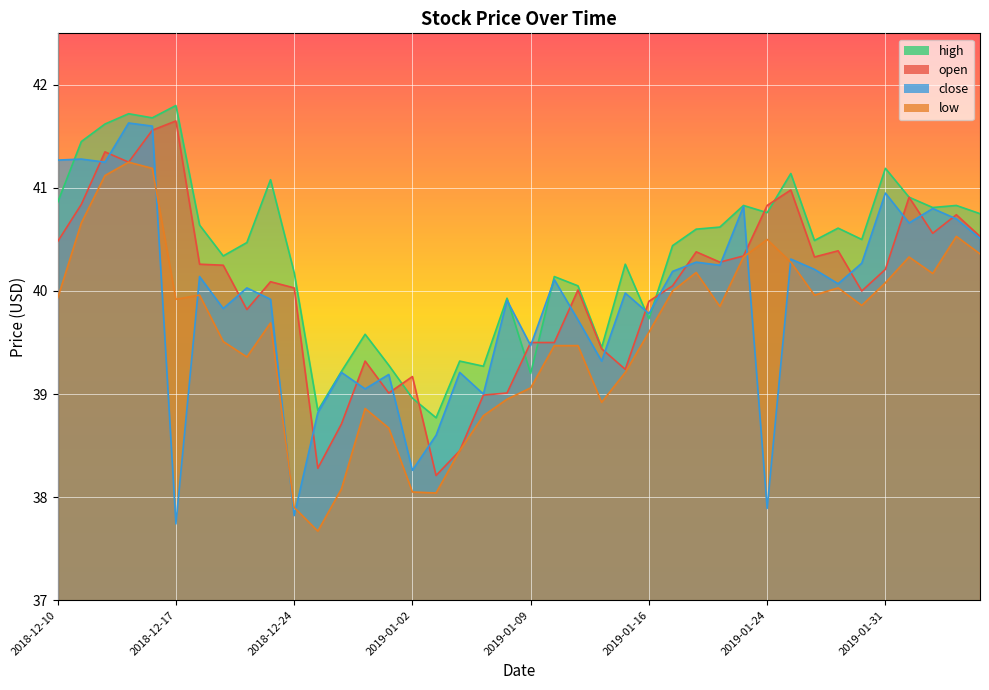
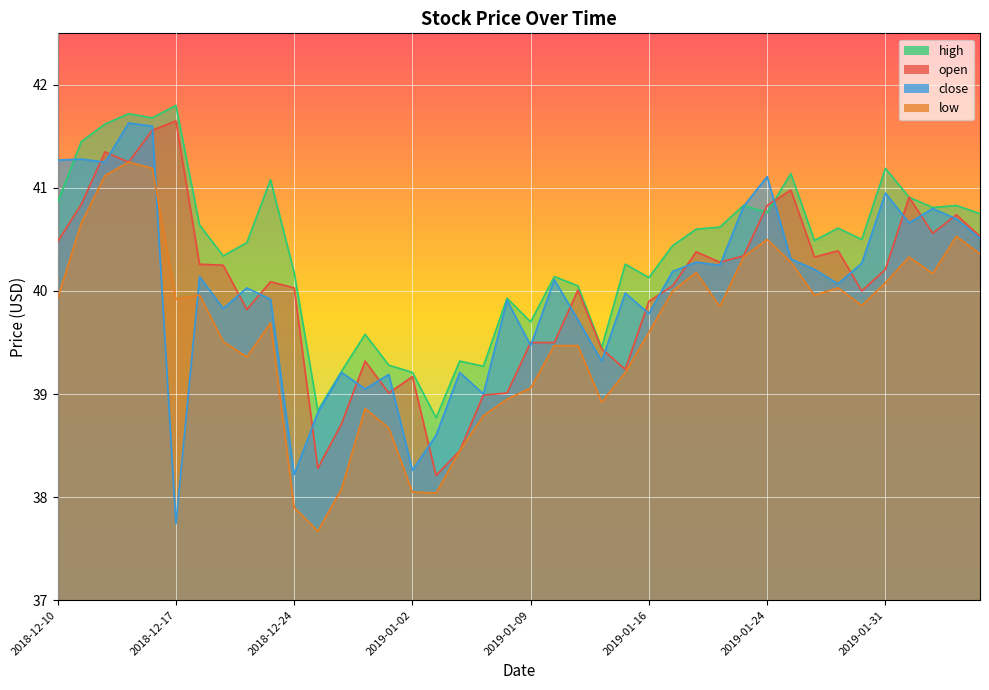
  {
    "high": {
      "2018-12-10": 40.86,
      "2018-12-17": 41.80,
      "2018-12-24": 40.18,
-     "2019-01-02": 38.96,
-     "2019-01-09": 39.2,
-     "2019-01-16": 39.73,
+     "2019-01-02": 39.21,
+     "2019-01-09": 39.7,
+     "2019-01-16": 40.13,
      "2019-01-24": 40.76,
      "2019-01-31": 41.19
    },
    "close": {
      "2018-12-10": 41.27,
      "2018-12-17": 37.74,
-     "2018-12-24": 37.82,
+     "2018-12-24": 38.22,
      "2019-01-02": 38.26,
      "2019-01-09": 39.47,
      "2019-01-16": 39.78,
-     "2019-01-24": 37.89,
+     "2019-01-24": 41.11,
      "2019-01-31": 40.95
    }
  }
